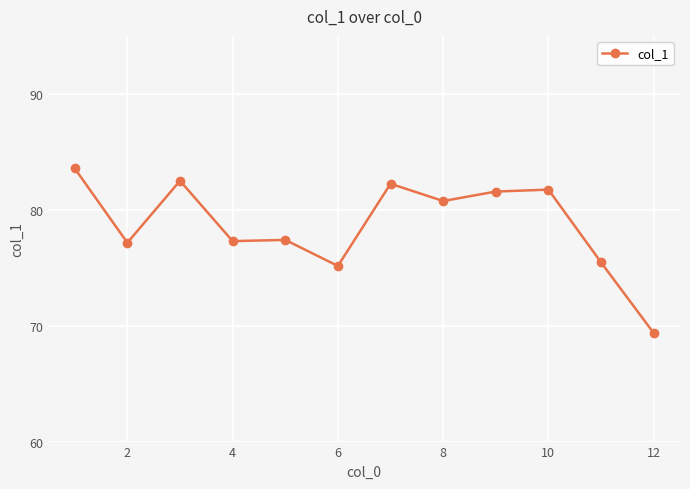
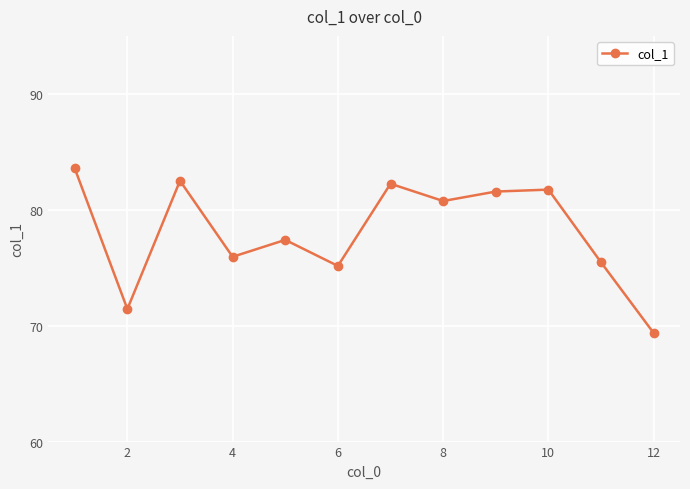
  {
-   "2": 77.2,
-   "4": 77.3,
+   "2": 71.4,
+   "4": 75.9,
    "6": 75.2,
    "8": 80.8,
    "10": 81.7,
    "12": 69.4
  }
